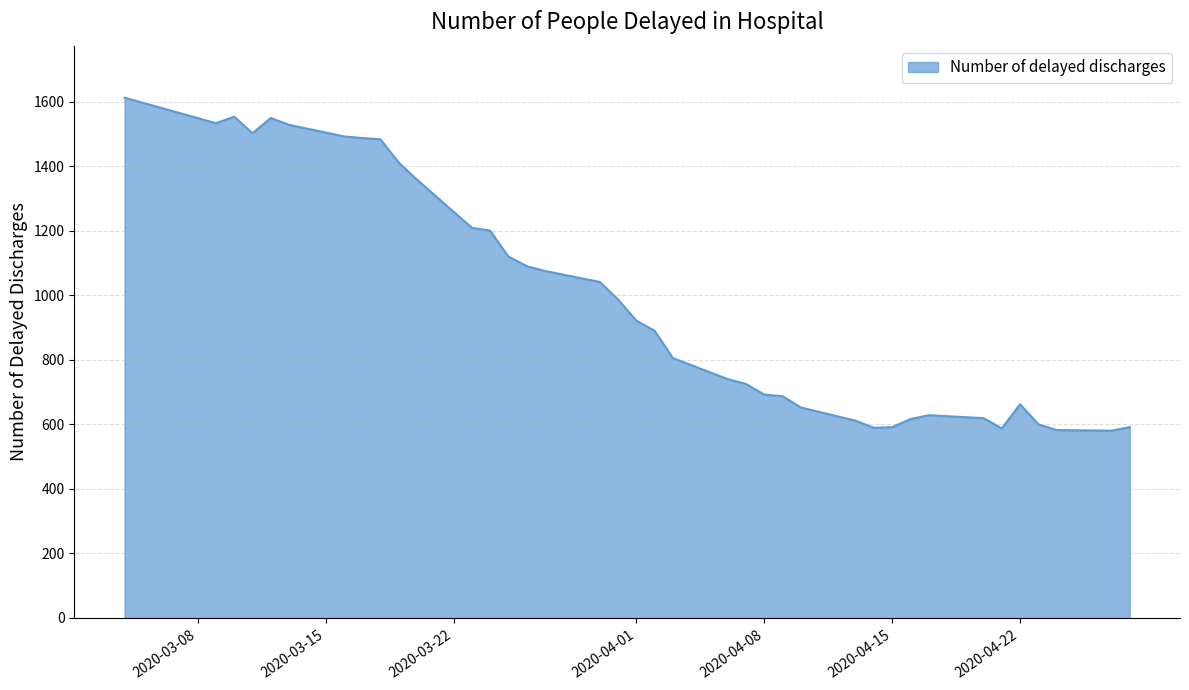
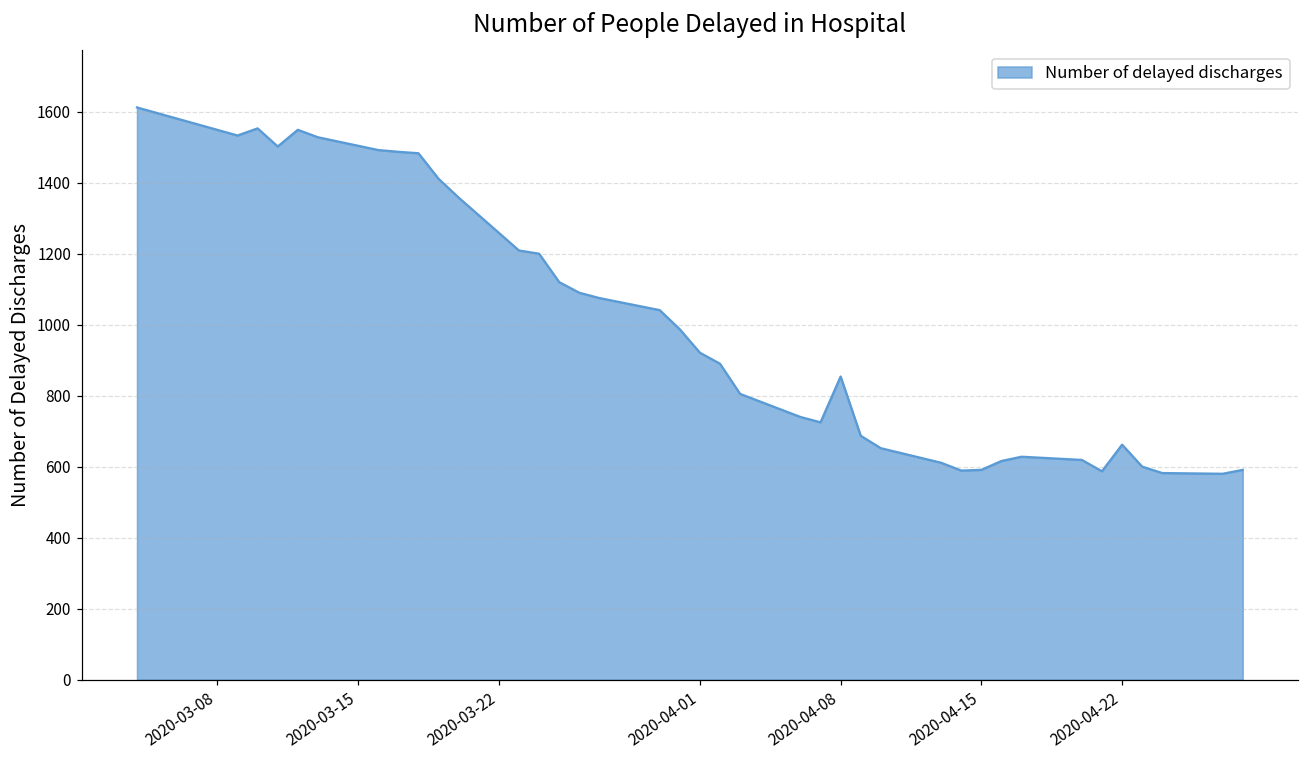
  {
    "2020-04-01": 920,
-   "2020-04-08": 690,
+   "2020-04-08": 850,
    "2020-04-15": 590,
    "2020-04-22": 660
  }
